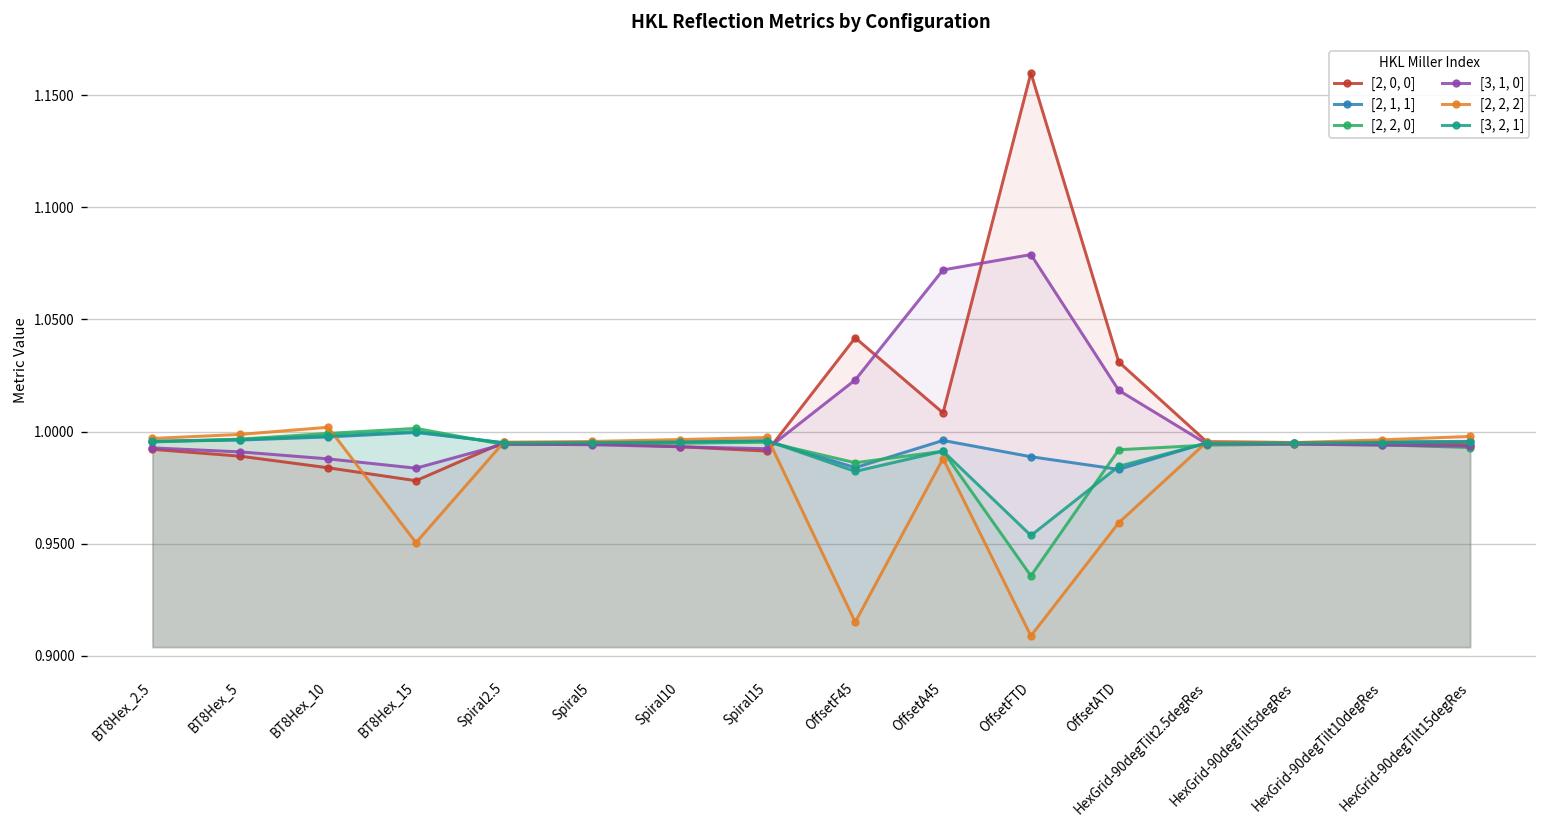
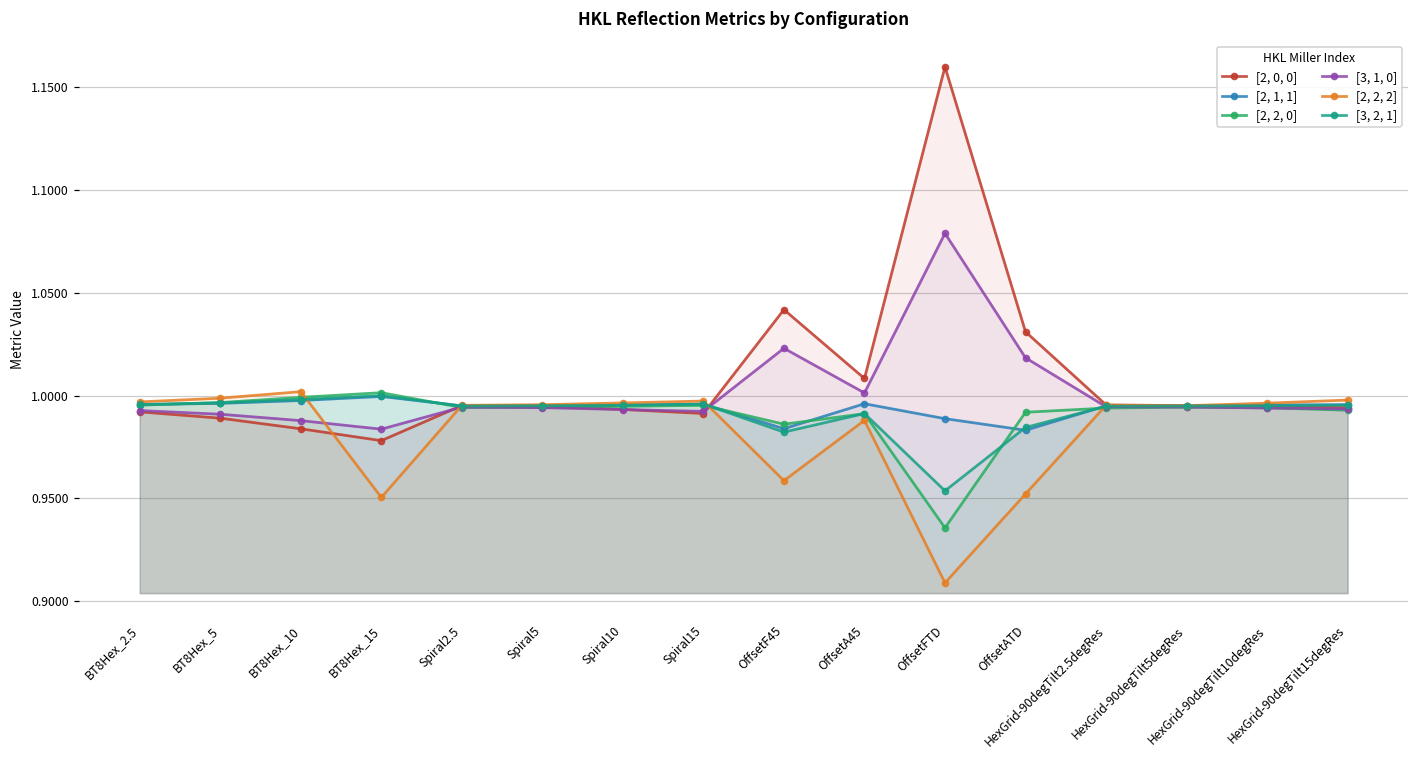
  {
    "[2, 0, 0]": {
      "BT8Hex_5": 0.989,
      "BT8Hex_10": 0.984,
      "BT8Hex_15": 0.978,
      "OffsetF45": 1.042,
      "OffsetA45": 1.008,
      "OffsetFTD": 1.160,
      "OffsetATD": 1.031
    },
    "[2, 1, 1]": {
      "OffsetF45": 0.984,
      "OffsetA45": 0.996,
      "OffsetFTD": 0.989
    },
    "[3, 1, 0]": {
      "BT8Hex_5": 0.991,
      "BT8Hex_10": 0.988,
      "BT8Hex_15": 0.984,
      "OffsetF45": 1.023,
-     "OffsetA45": 1.072,
+     "OffsetA45": 1.001,
      "OffsetFTD": 1.079,
      "OffsetATD": 1.018
    },
    "[2, 2, 2]": {
      "BT8Hex_5": 0.999,
      "BT8Hex_10": 1.002,
      "BT8Hex_15": 0.950,
      "Spiral15": 0.997,
-     "OffsetF45": 0.915,
+     "OffsetF45": 0.959,
      "OffsetA45": 0.988,
      "OffsetFTD": 0.909,
-     "OffsetATD": 0.959,
+     "OffsetATD": 0.952,
      "HexGrid-90degTilt15degRes": 0.998
    }
  }
